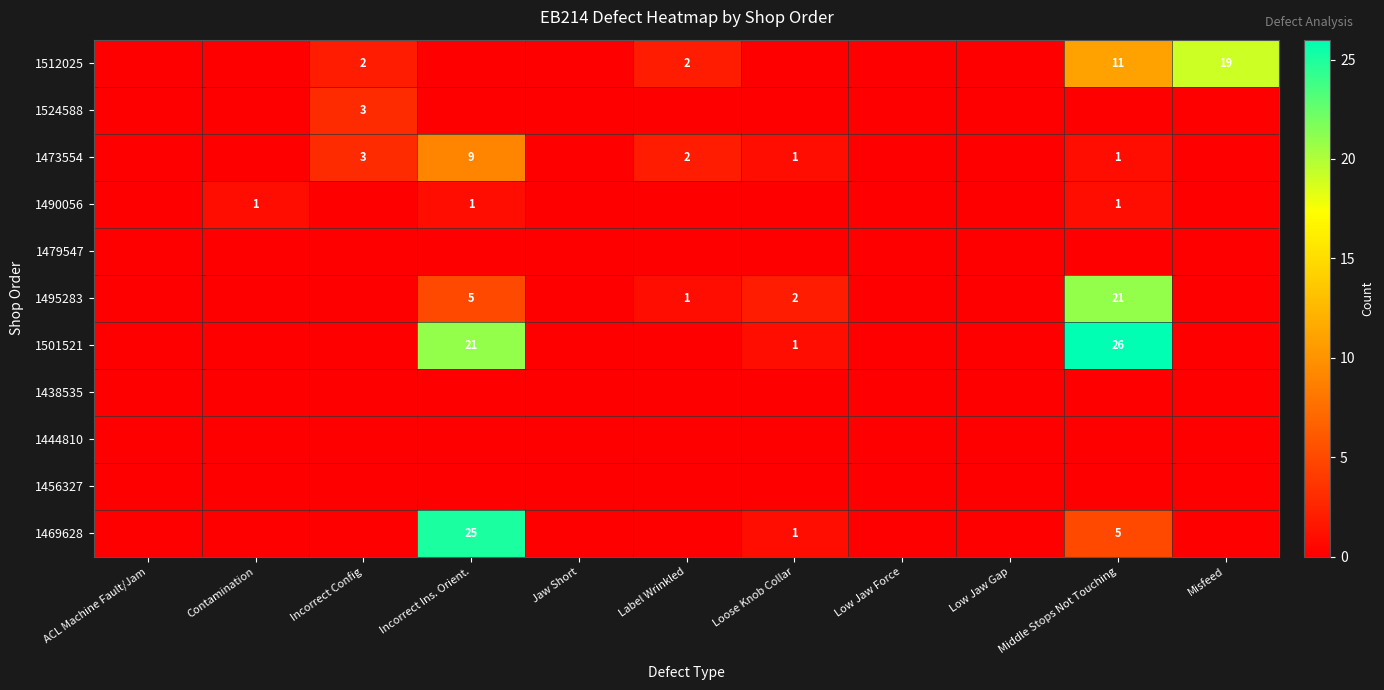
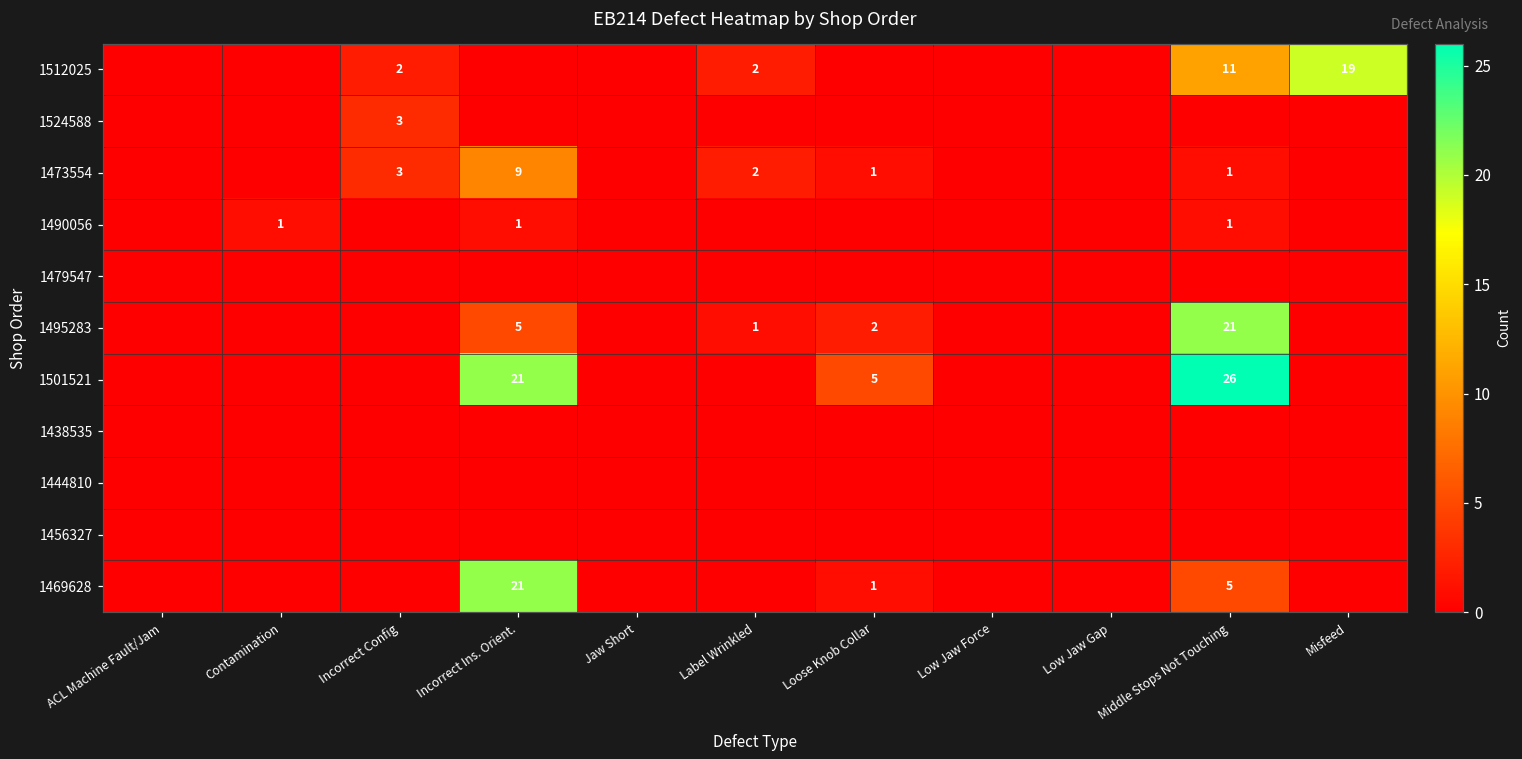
  {
    "1512025": {
      "Incorrect Config": 2,
      "Label Wrinkled": 2,
      "Middle Stops Not Touching": 11,
      "Misfeed": 19
    },
    "1524588": {
      "Incorrect Config": 3
    },
    "1473554": {
      "Incorrect Config": 3,
      "Incorrect Ins. Orient.": 9,
      "Label Wrinkled": 2,
      "Loose Knob Collar": 1,
      "Middle Stops Not Touching": 1
    },
    "1490056": {
      "Contamination": 1,
      "Incorrect Ins. Orient.": 1,
      "Middle Stops Not Touching": 1
    },
    "1495283": {
      "Incorrect Ins. Orient.": 5,
      "Label Wrinkled": 1,
      "Loose Knob Collar": 2,
      "Middle Stops Not Touching": 21
    },
    "1501521": {
      "Incorrect Ins. Orient.": 21,
-     "Loose Knob Collar": 1,
+     "Loose Knob Collar": 5,
      "Middle Stops Not Touching": 26
    },
    "1469628": {
-     "Incorrect Ins. Orient.": 25,
+     "Incorrect Ins. Orient.": 21,
      "Loose Knob Collar": 1,
      "Middle Stops Not Touching": 5
    }
  }
